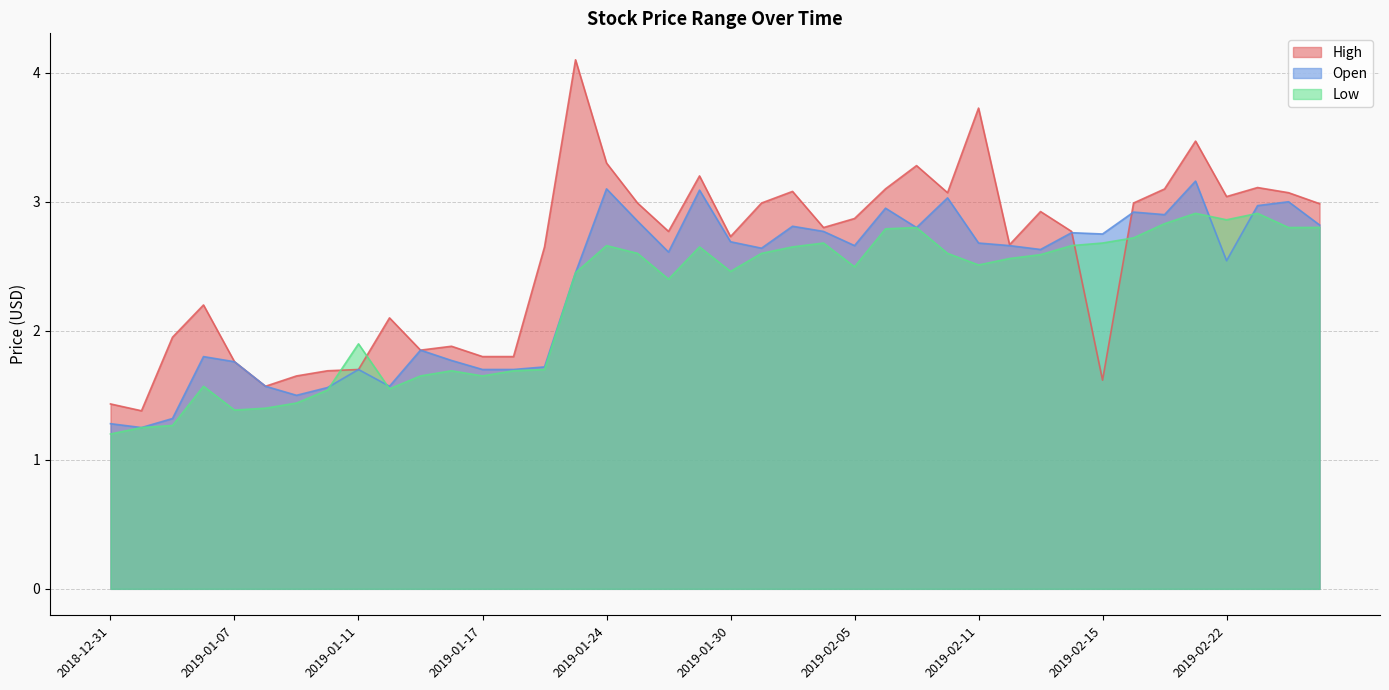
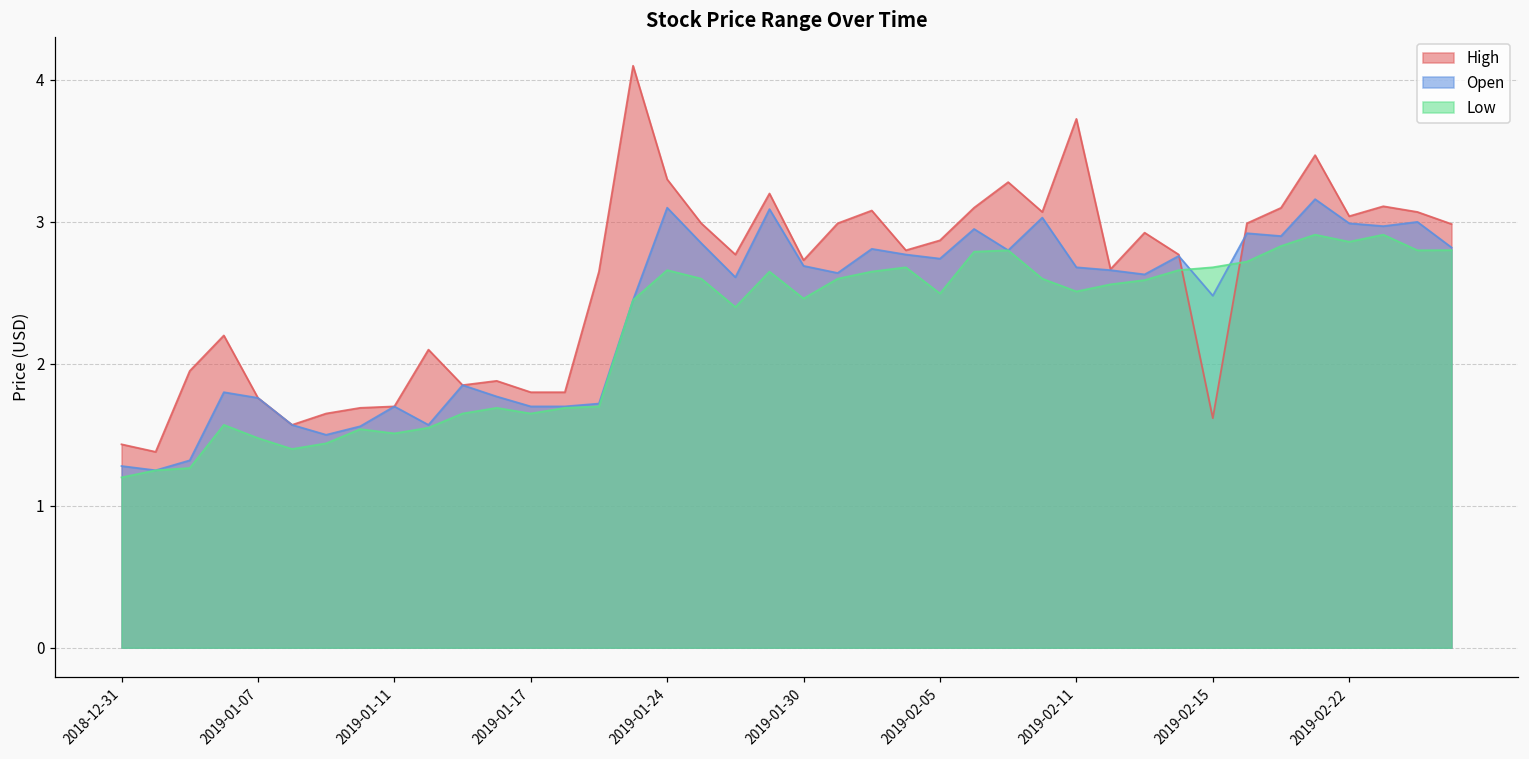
  {
    "High": {
      "2018-12-31": 1.43,
      "2019-01-17": 1.80,
      "2019-01-24": 3.30,
      "2019-01-30": 2.73,
      "2019-02-05": 2.87,
      "2019-02-11": 3.73,
      "2019-02-15": 1.62,
      "2019-02-22": 3.04
    },
    "Open": {
      "2018-12-31": 1.28,
      "2019-01-17": 1.70,
      "2019-01-24": 3.10,
      "2019-01-30": 2.69,
-     "2019-02-05": 2.66,
+     "2019-02-05": 2.74,
      "2019-02-11": 2.68,
-     "2019-02-15": 2.75,
-     "2019-02-22": 2.54
+     "2019-02-15": 2.48,
+     "2019-02-22": 2.99
    },
    "Low": {
      "2018-12-31": 1.20,
-     "2019-01-07": 1.39,
-     "2019-01-11": 1.90,
+     "2019-01-07": 1.48,
+     "2019-01-11": 1.51,
      "2019-01-17": 1.65,
      "2019-01-24": 2.66,
      "2019-01-30": 2.46,
      "2019-02-05": 2.50,
      "2019-02-11": 2.51,
      "2019-02-15": 2.68,
      "2019-02-22": 2.86
    }
  }
